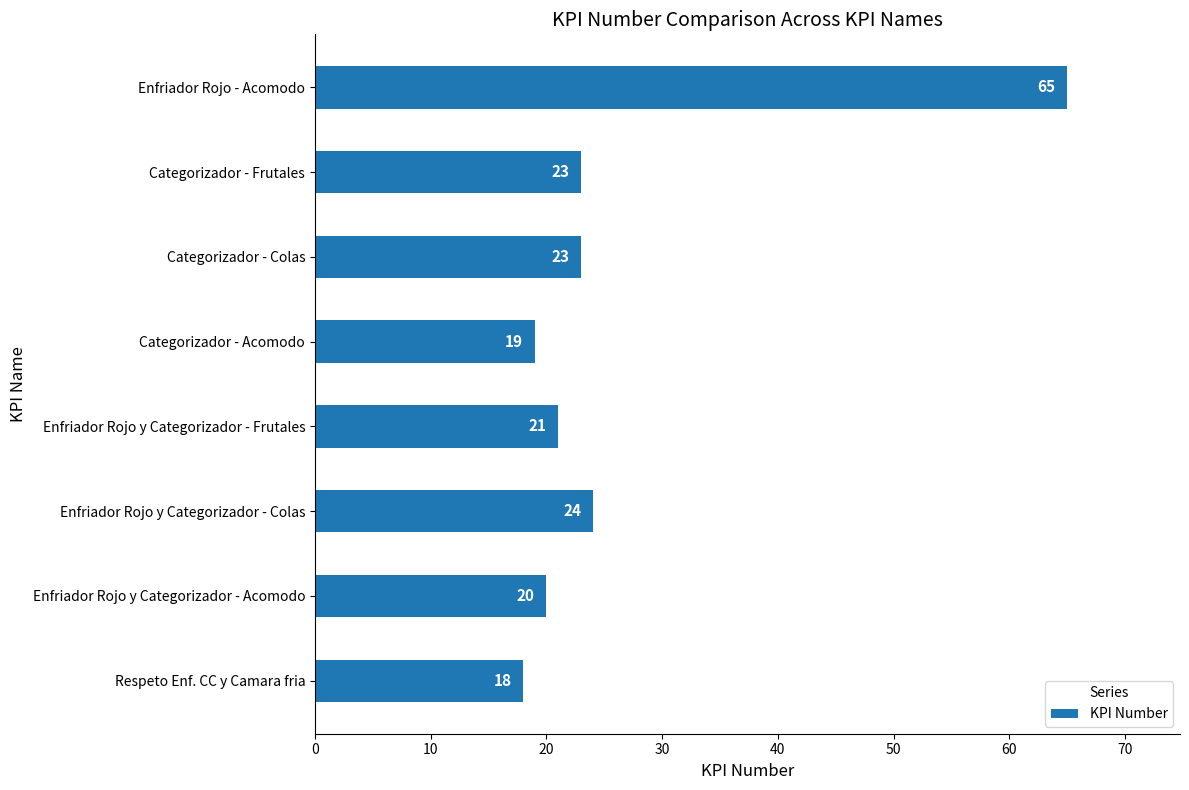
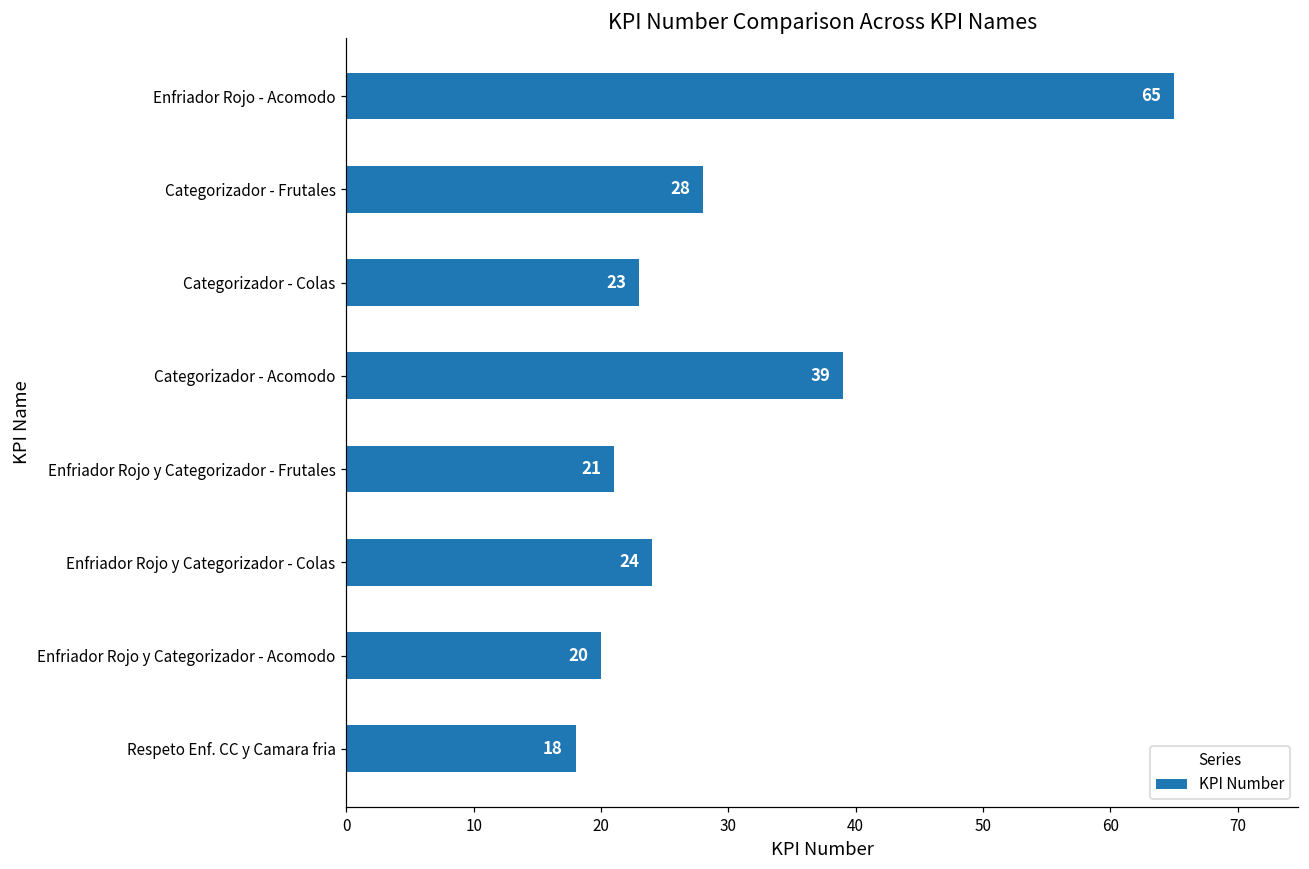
  {
    "Enfriador Rojo - Acomodo": 65,
-   "Categorizador - Frutales": 23,
+   "Categorizador - Frutales": 28,
    "Categorizador - Colas": 23,
-   "Categorizador - Acomodo": 19,
+   "Categorizador - Acomodo": 39,
    "Enfriador Rojo y Categorizador - Frutales": 21,
    "Enfriador Rojo y Categorizador - Colas": 24,
    "Enfriador Rojo y Categorizador - Acomodo": 20,
    "Respeto Enf. CC y Camara fria": 18
  }
